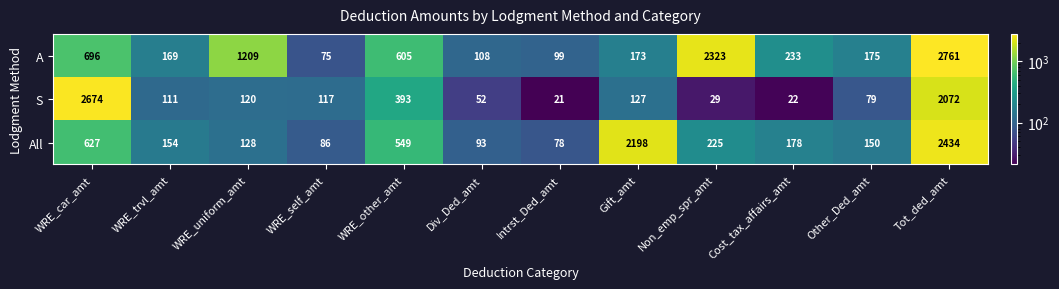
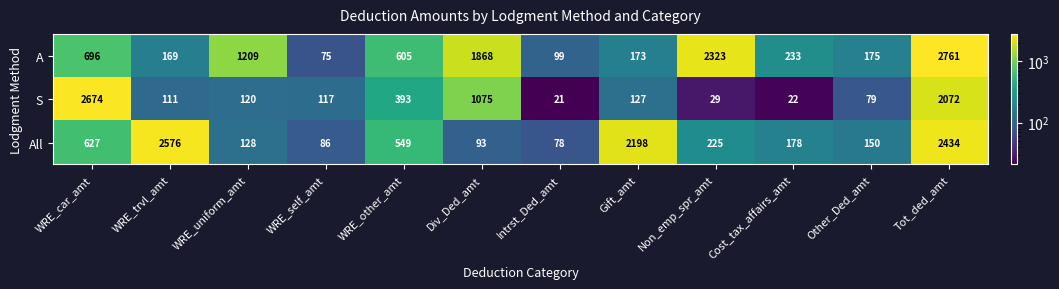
  {
    "A": {
      "WRE_car_amt": 696,
      "WRE_trvl_amt": 169,
      "WRE_uniform_amt": 1209,
      "WRE_self_amt": 75,
      "WRE_other_amt": 605,
-     "Div_Ded_amt": 108,
+     "Div_Ded_amt": 1868,
      "Intrst_Ded_amt": 99,
      "Gift_amt": 173,
      "Non_emp_spr_amt": 2323,
      "Cost_tax_affairs_amt": 233,
      "Other_Ded_amt": 175,
      "Tot_ded_amt": 2761
    },
    "S": {
      "WRE_car_amt": 2674,
      "WRE_trvl_amt": 111,
      "WRE_uniform_amt": 120,
      "WRE_self_amt": 117,
      "WRE_other_amt": 393,
-     "Div_Ded_amt": 52,
+     "Div_Ded_amt": 1075,
      "Intrst_Ded_amt": 21,
      "Gift_amt": 127,
      "Non_emp_spr_amt": 29,
      "Cost_tax_affairs_amt": 22,
      "Other_Ded_amt": 79,
      "Tot_ded_amt": 2072
    },
    "All": {
      "WRE_car_amt": 627,
-     "WRE_trvl_amt": 154,
+     "WRE_trvl_amt": 2576,
      "WRE_uniform_amt": 128,
      "WRE_self_amt": 86,
      "WRE_other_amt": 549,
      "Div_Ded_amt": 93,
      "Intrst_Ded_amt": 78,
      "Gift_amt": 2198,
      "Non_emp_spr_amt": 225,
      "Cost_tax_affairs_amt": 178,
      "Other_Ded_amt": 150,
      "Tot_ded_amt": 2434
    }
  }
